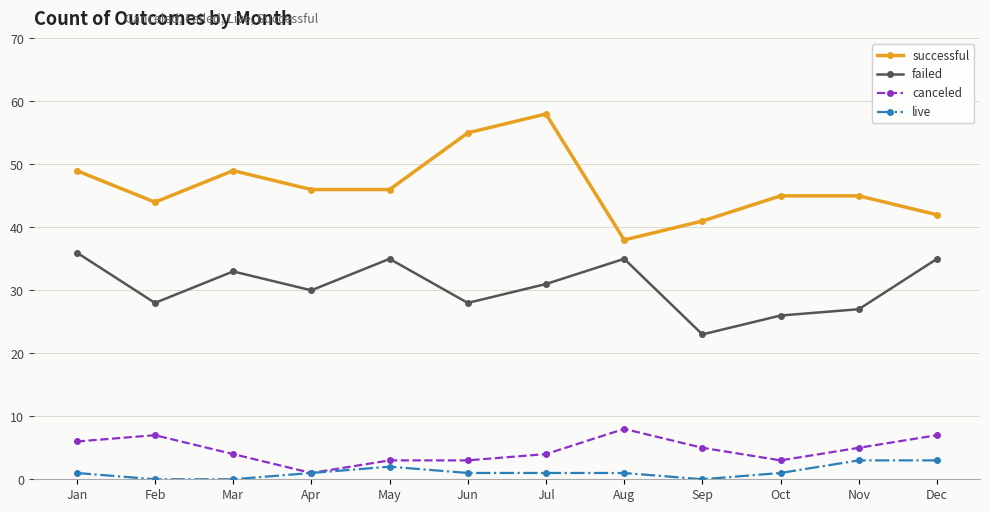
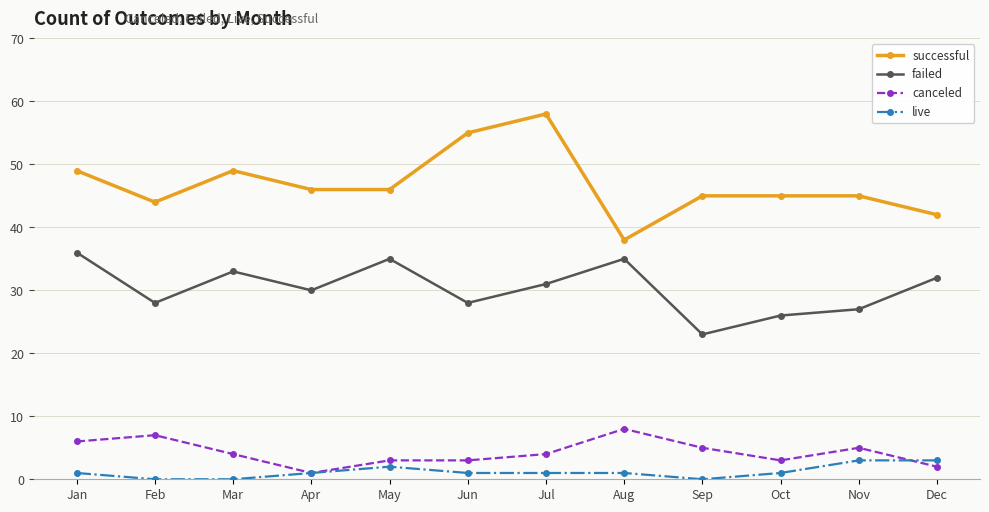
  {
    "successful": {
      "Jan": 49,
      "Feb": 44,
      "Mar": 49,
      "Apr": 46,
      "May": 46,
      "Jun": 55,
      "Jul": 58,
      "Aug": 38,
-     "Sep": 41,
+     "Sep": 45,
      "Oct": 45,
      "Nov": 45,
      "Dec": 42
    },
    "failed": {
      "Jan": 36,
      "Feb": 28,
      "Mar": 33,
      "Apr": 30,
      "May": 35,
      "Jun": 28,
      "Jul": 31,
      "Aug": 35,
      "Sep": 23,
      "Oct": 26,
      "Nov": 27,
-     "Dec": 35
+     "Dec": 32
    },
    "canceled": {
      "Jan": 6,
      "Feb": 7,
      "Mar": 4,
      "May": 3,
      "Jun": 3,
      "Jul": 4,
      "Aug": 8,
      "Sep": 5,
      "Oct": 3,
      "Nov": 5,
-     "Dec": 7
+     "Dec": 2
    },
    "live": {
      "Jan": 1,
      "Feb": 0,
      "Mar": 0,
      "May": 2,
      "Jun": 1,
      "Jul": 1,
      "Aug": 1,
      "Sep": 0,
      "Oct": 1,
      "Nov": 3,
      "Dec": 3
    }
  }
